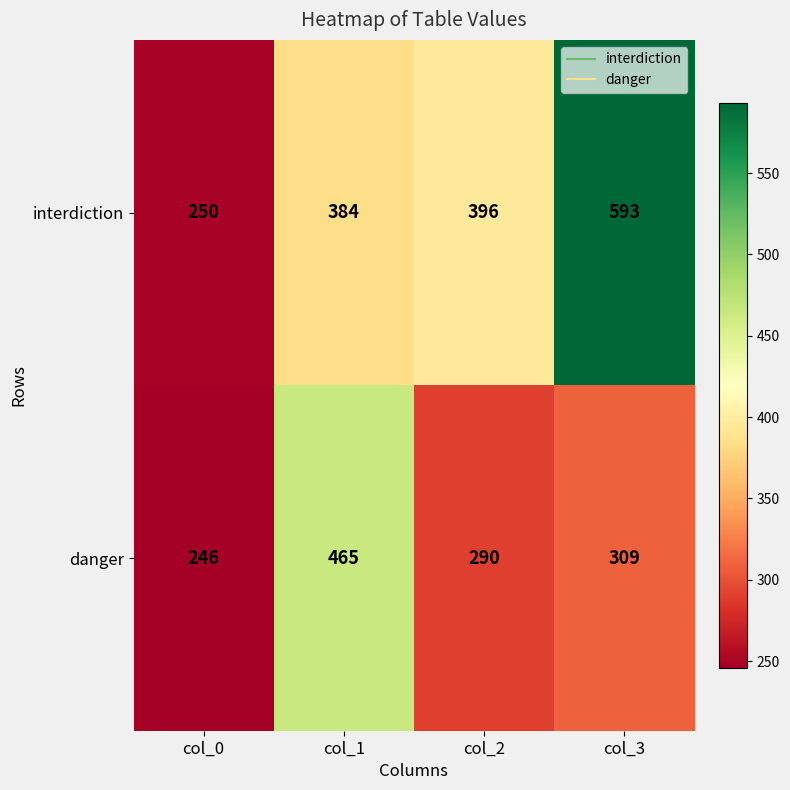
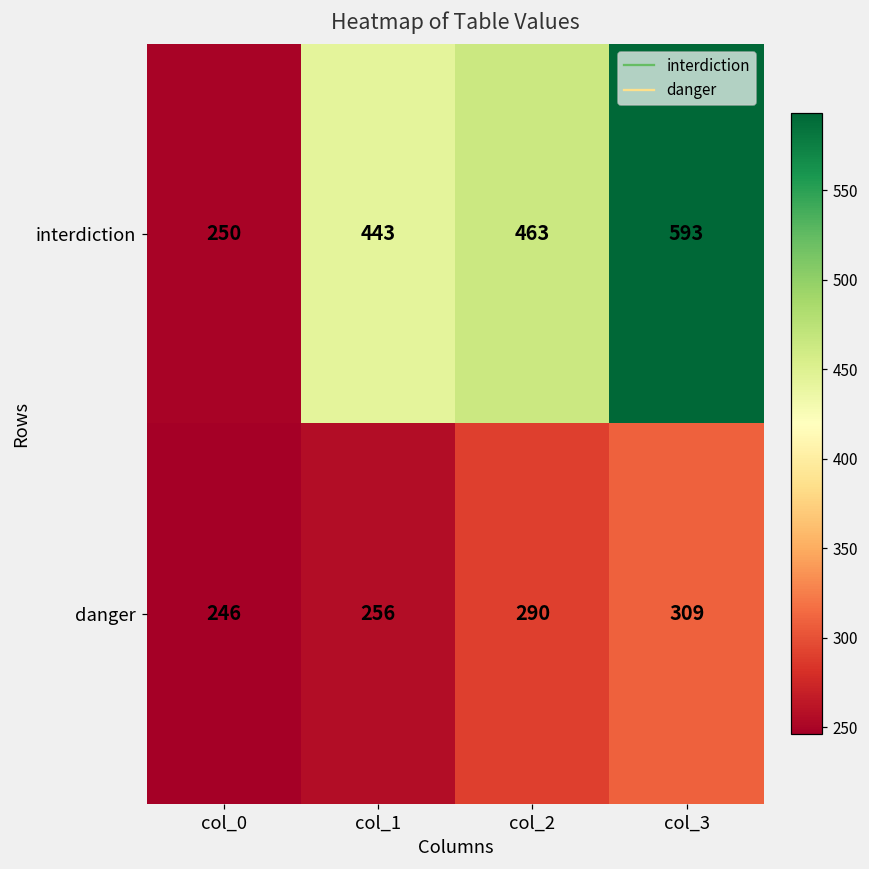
  {
    "interdiction": {
      "col_0": 250,
-     "col_1": 384,
-     "col_2": 396,
+     "col_1": 443,
+     "col_2": 463,
      "col_3": 593
    },
    "danger": {
      "col_0": 246,
-     "col_1": 465,
+     "col_1": 256,
      "col_2": 290,
      "col_3": 309
    }
  }
